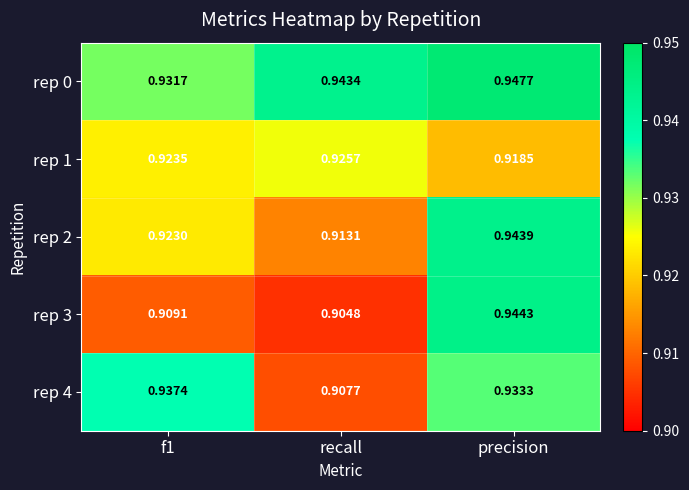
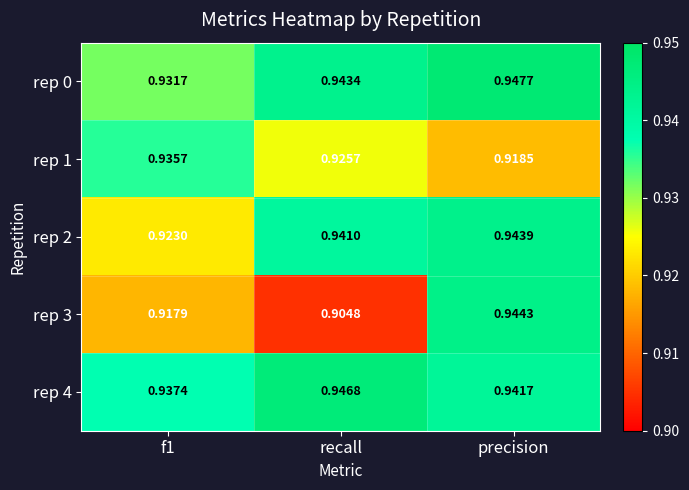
  {
    "rep 0": {
      "f1": 0.9317,
      "recall": 0.9434,
      "precision": 0.9477
    },
    "rep 1": {
-     "f1": 0.9235,
+     "f1": 0.9357,
      "recall": 0.9257,
      "precision": 0.9185
    },
    "rep 2": {
      "f1": 0.9230,
-     "recall": 0.9131,
+     "recall": 0.9410,
      "precision": 0.9439
    },
    "rep 3": {
-     "f1": 0.9091,
+     "f1": 0.9179,
      "recall": 0.9048,
      "precision": 0.9443
    },
    "rep 4": {
      "f1": 0.9374,
-     "recall": 0.9077,
-     "precision": 0.9333
+     "recall": 0.9468,
+     "precision": 0.9417
    }
  }
